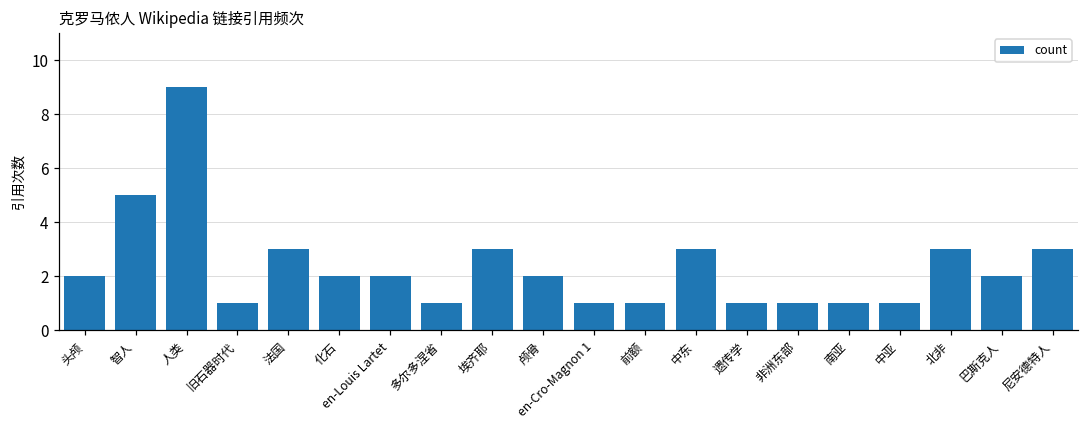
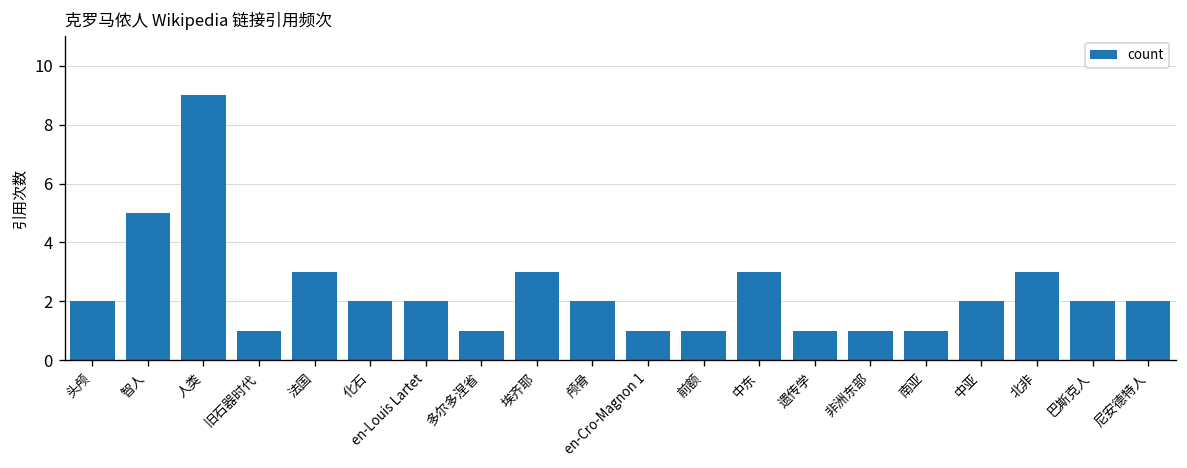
  {
    "头颅": 2,
    "智人": 5,
    "人类": 9,
    "旧石器时代": 1,
    "法国": 3,
    "化石": 2,
    "en-Louis Lartet": 2,
    "多尔多涅省": 1,
    "埃齐耶": 3,
    "颅骨": 2,
    "en-Cro-Magnon 1": 1,
    "前额": 1,
    "中东": 3,
    "遗传学": 1,
    "非洲东部": 1,
    "南亚": 1,
-   "中亚": 1,
+   "中亚": 2,
    "北非": 3,
    "巴斯克人": 2,
-   "尼安德特人": 3
+   "尼安德特人": 2
  }
